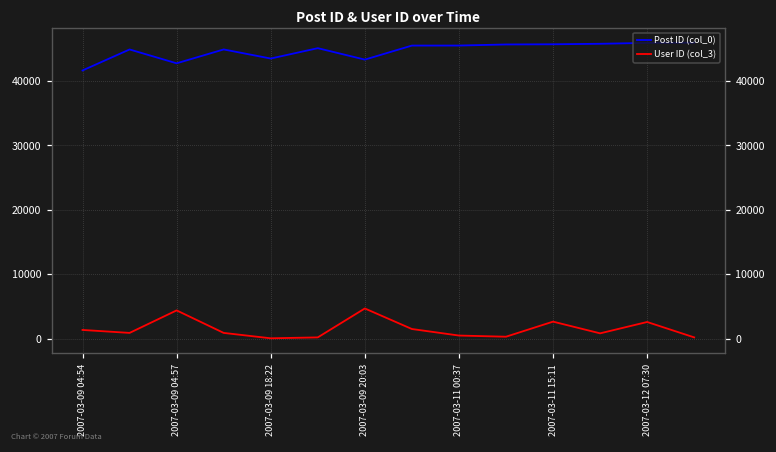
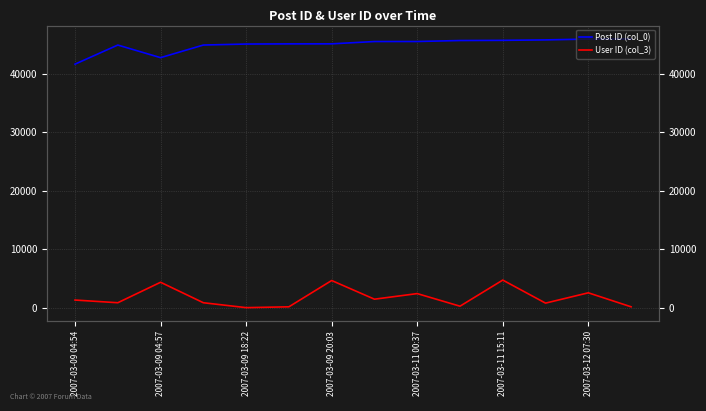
  {
    "Post ID (col_0)": {
      "2007-03-09 04:54": 42000,
      "2007-03-09 04:57": 43000,
-     "2007-03-09 18:22": 44000,
-     "2007-03-09 20:03": 43000,
+     "2007-03-09 18:22": 45000,
+     "2007-03-09 20:03": 45000,
      "2007-03-11 00:37": 46000,
      "2007-03-11 15:11": 46000
    },
    "User ID (col_3)": {
      "2007-03-09 04:54": 1000,
      "2007-03-09 04:57": 4000,
      "2007-03-09 18:22": 0,
      "2007-03-09 20:03": 5000,
-     "2007-03-11 00:37": 0,
-     "2007-03-11 15:11": 3000,
+     "2007-03-11 00:37": 2000,
+     "2007-03-11 15:11": 5000,
      "2007-03-12 07:30": 3000
    }
  }
